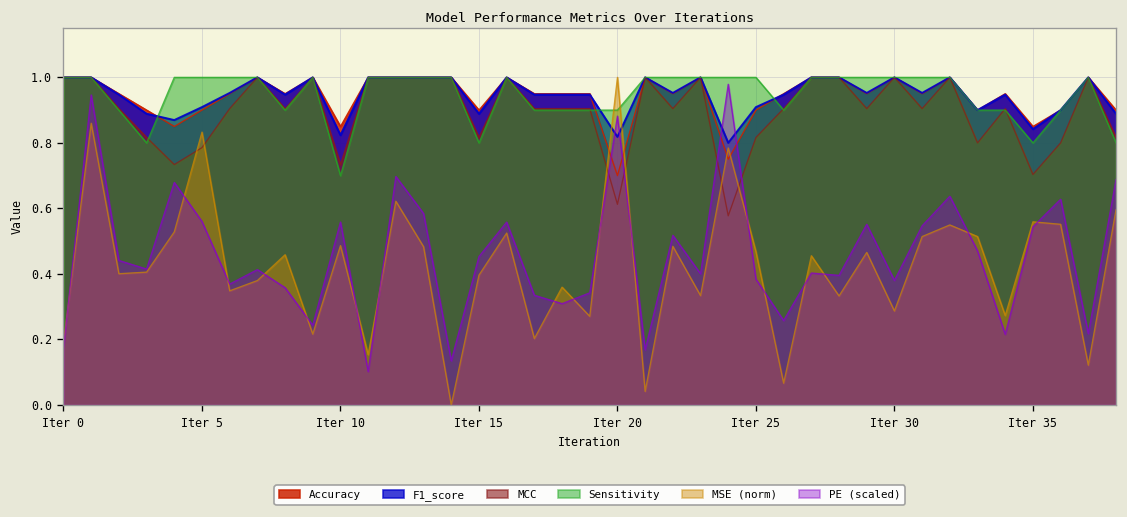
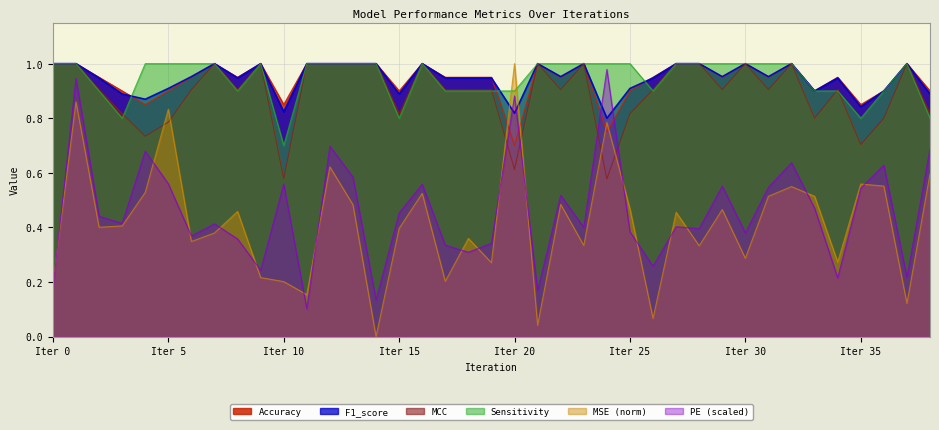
  {
    "Accuracy": {
      "Iter 10": 0.85,
      "Iter 15": 0.90,
      "Iter 20": 0.70
    },
    "F1_score": {
      "Iter 10": 0.82,
      "Iter 15": 0.89,
      "Iter 20": 0.82
    },
    "MCC": {
      "Iter 5": 0.79,
-     "Iter 10": 0.73,
+     "Iter 10": 0.58,
      "Iter 15": 0.82,
      "Iter 20": 0.61,
      "Iter 25": 0.82,
      "Iter 35": 0.70
    },
    "Sensitivity": {
      "Iter 5": 1.00,
      "Iter 10": 0.70,
      "Iter 15": 0.80,
      "Iter 20": 0.90,
      "Iter 25": 1.00,
      "Iter 35": 0.80
    },
    "MSE (norm)": {
      "Iter 0": 0.19,
      "Iter 5": 0.83,
-     "Iter 10": 0.49,
+     "Iter 10": 0.20,
      "Iter 15": 0.40,
      "Iter 20": 1.00,
      "Iter 25": 0.47,
      "Iter 30": 0.29,
      "Iter 35": 0.56
    },
    "PE (scaled)": {
      "Iter 0": 0.18,
      "Iter 5": 0.56,
      "Iter 10": 0.56,
      "Iter 15": 0.45,
      "Iter 20": 0.88,
      "Iter 25": 0.38,
      "Iter 30": 0.38,
      "Iter 35": 0.54
    }
  }
